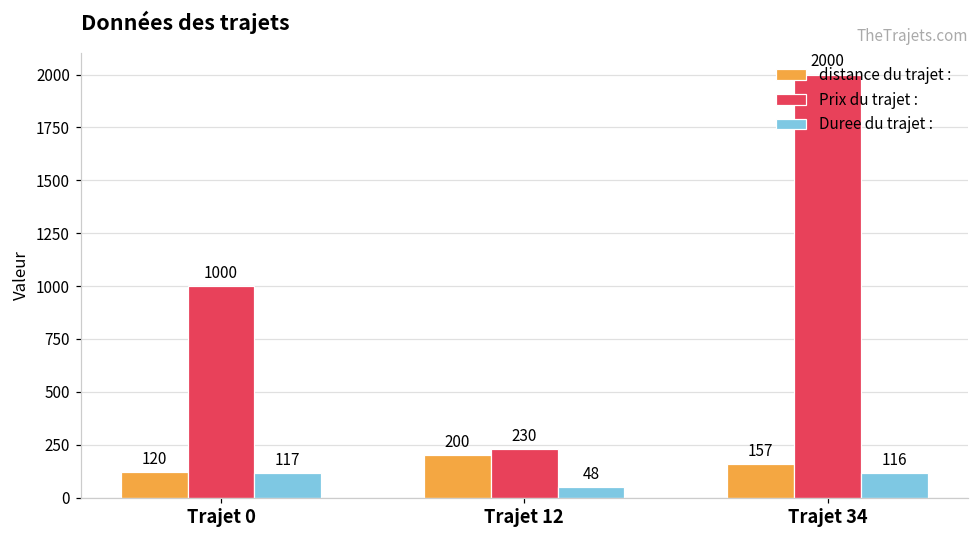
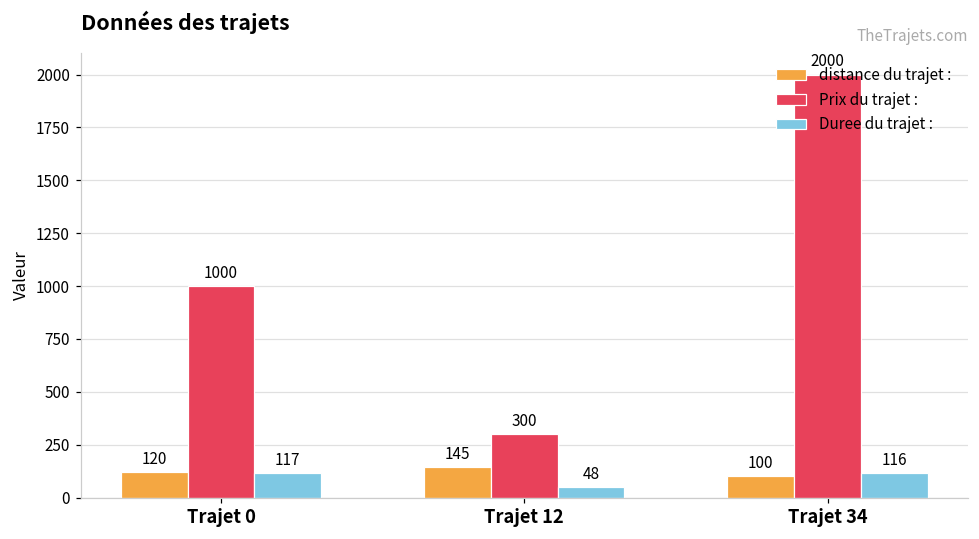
  {
    "distance du trajet :": {
      "Trajet 0": 120,
-     "Trajet 12": 200,
-     "Trajet 34": 157
+     "Trajet 12": 145,
+     "Trajet 34": 100
    },
    "Prix du trajet :": {
      "Trajet 0": 1000,
-     "Trajet 12": 230,
+     "Trajet 12": 300,
      "Trajet 34": 2000
    },
    "Duree du trajet :": {
      "Trajet 0": 117,
      "Trajet 12": 48,
      "Trajet 34": 116
    }
  }
